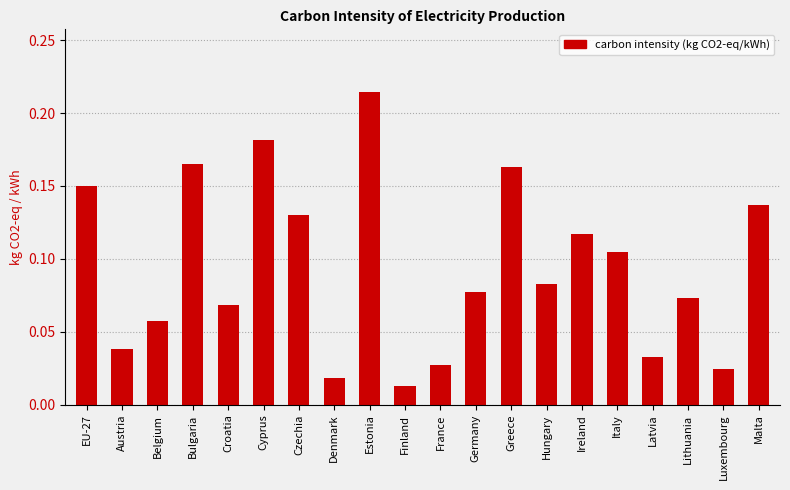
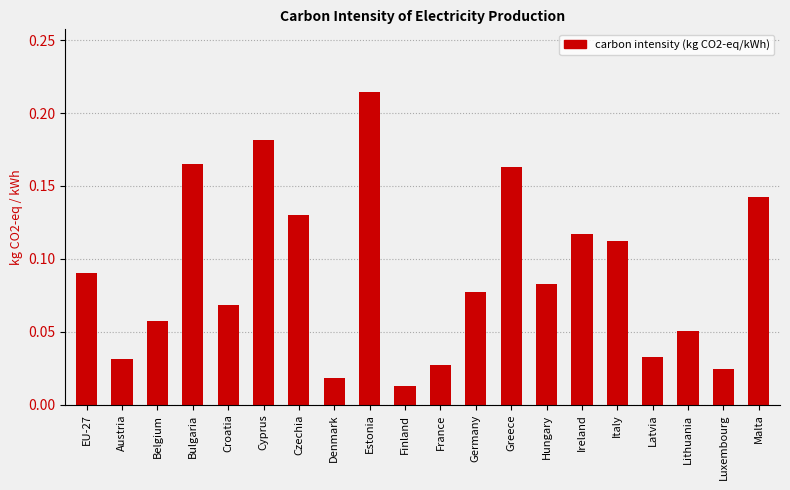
  {
-   "EU-27": 0.150,
-   "Austria": 0.038,
+   "EU-27": 0.090,
+   "Austria": 0.031,
    "Belgium": 0.057,
    "Bulgaria": 0.165,
    "Croatia": 0.069,
    "Cyprus": 0.181,
    "Czechia": 0.130,
    "Denmark": 0.018,
    "Estonia": 0.214,
    "Finland": 0.013,
    "France": 0.027,
    "Germany": 0.077,
    "Greece": 0.163,
    "Hungary": 0.083,
    "Ireland": 0.117,
-   "Italy": 0.105,
+   "Italy": 0.112,
    "Latvia": 0.032,
-   "Lithuania": 0.073,
+   "Lithuania": 0.050,
    "Luxembourg": 0.025,
-   "Malta": 0.137
+   "Malta": 0.143
  }
